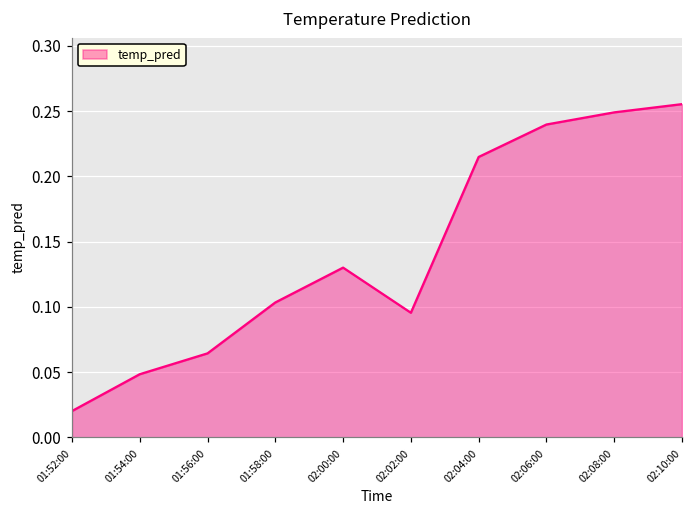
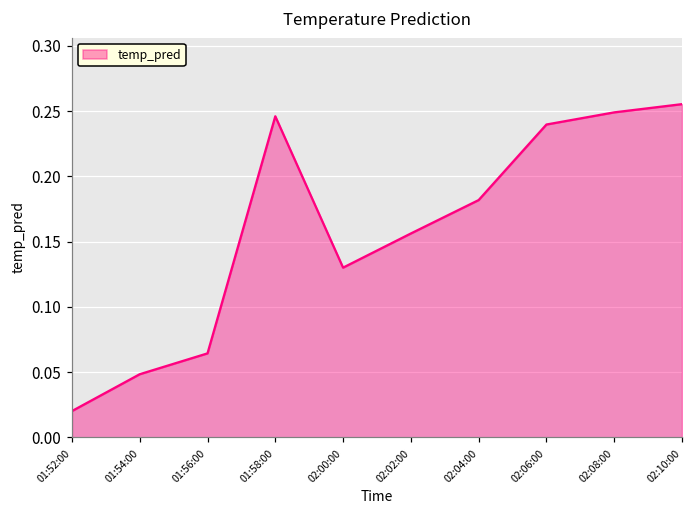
  {
    "01:52:00": 0.020,
    "01:54:00": 0.048,
    "01:56:00": 0.064,
-   "01:58:00": 0.103,
+   "01:58:00": 0.246,
    "02:00:00": 0.130,
-   "02:02:00": 0.095,
-   "02:04:00": 0.215,
+   "02:02:00": 0.156,
+   "02:04:00": 0.182,
    "02:06:00": 0.240,
    "02:08:00": 0.249,
    "02:10:00": 0.255
  }
